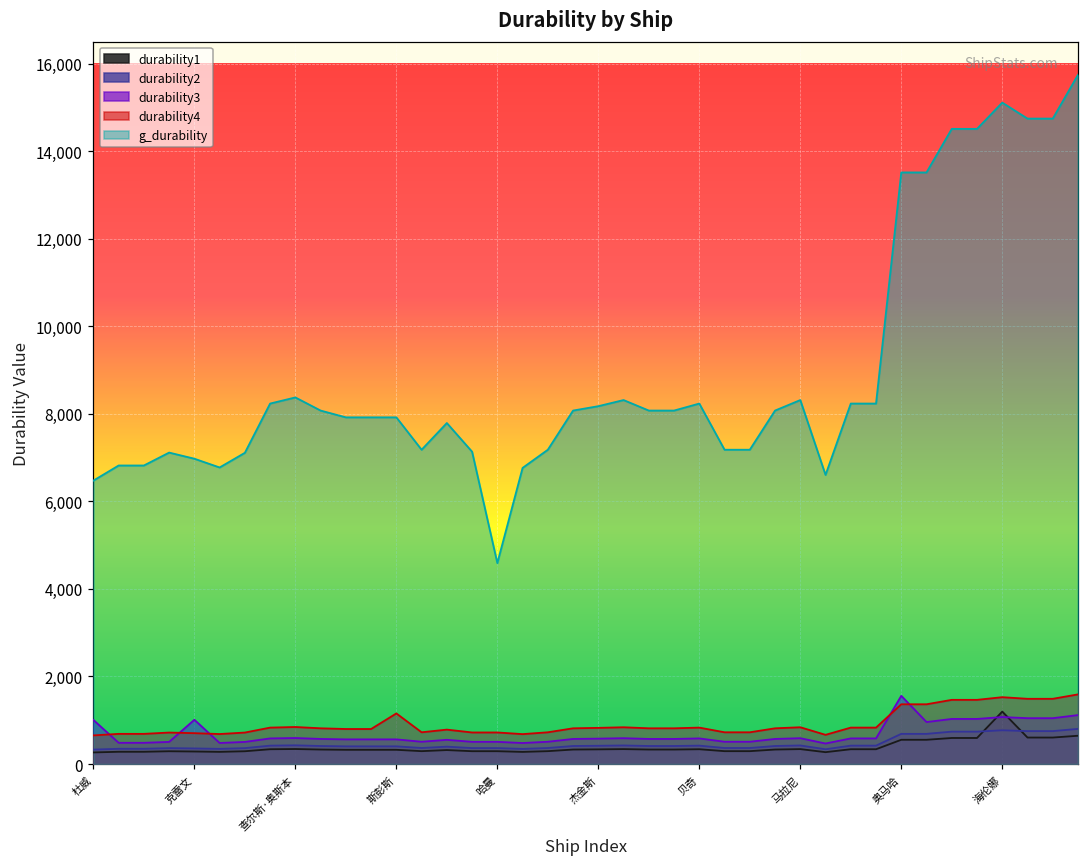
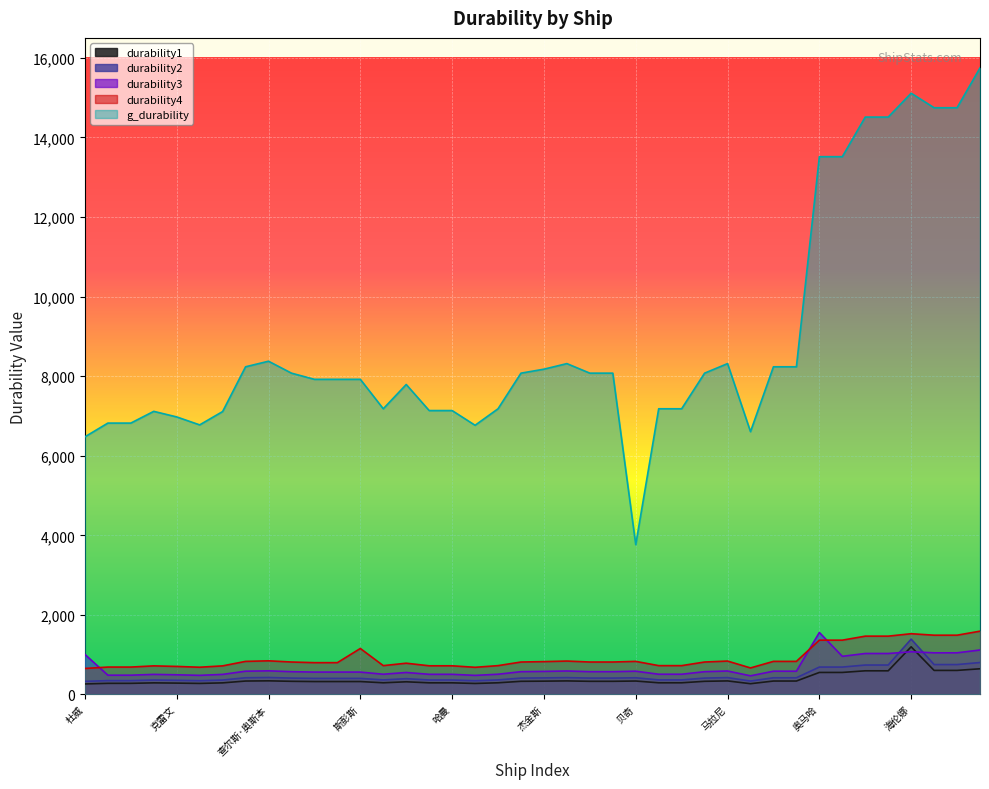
  {
    "durability1": {
      "克雷文": "300",
      "查尔斯·奥斯本": "300",
      "斯彭斯": "300",
      "哈曼": "300",
      "杰金斯": "300",
      "贝奇": "300",
      "马拉尼": "300",
      "奥马哈": "600",
      "海伦娜": "1,200"
    },
    "durability2": {
      "克雷文": "400",
      "查尔斯·奥斯本": "400",
      "斯彭斯": "400",
      "哈曼": "400",
      "杰金斯": "400",
      "贝奇": "400",
      "马拉尼": "400",
      "奥马哈": "700",
-     "海伦娜": "800"
+     "海伦娜": "1,400"
    },
    "durability3": {
      "杜威": "1,000",
-     "克雷文": "1,000",
+     "克雷文": "500",
      "查尔斯·奥斯本": "600",
      "斯彭斯": "600",
      "哈曼": "500",
      "杰金斯": "600",
      "贝奇": "600",
      "马拉尼": "600",
      "奥马哈": "1,600",
      "海伦娜": "1,100"
    },
    "durability4": {
      "杜威": "700",
      "克雷文": "700",
      "查尔斯·奥斯本": "800",
      "斯彭斯": "1,200",
      "哈曼": "700",
      "杰金斯": "800",
      "贝奇": "800",
      "马拉尼": "800",
      "奥马哈": "1,400",
      "海伦娜": "1,500"
    },
    "g_durability": {
      "杜威": "6,500",
      "克雷文": "7,000",
      "查尔斯·奥斯本": "8,400",
      "斯彭斯": "7,900",
-     "哈曼": "4,600",
+     "哈曼": "7,100",
      "杰金斯": "8,200",
-     "贝奇": "8,200",
+     "贝奇": "3,800",
      "马拉尼": "8,300",
      "奥马哈": "13,500",
      "海伦娜": "15,100"
    }
  }
